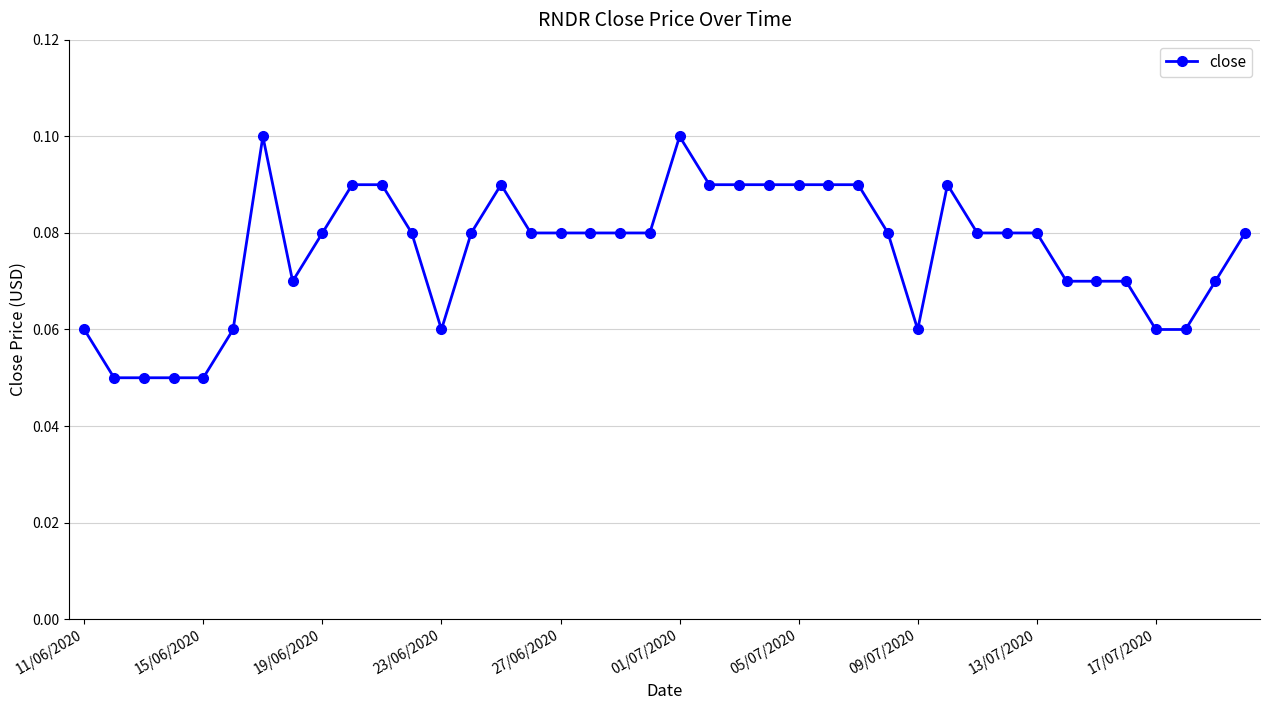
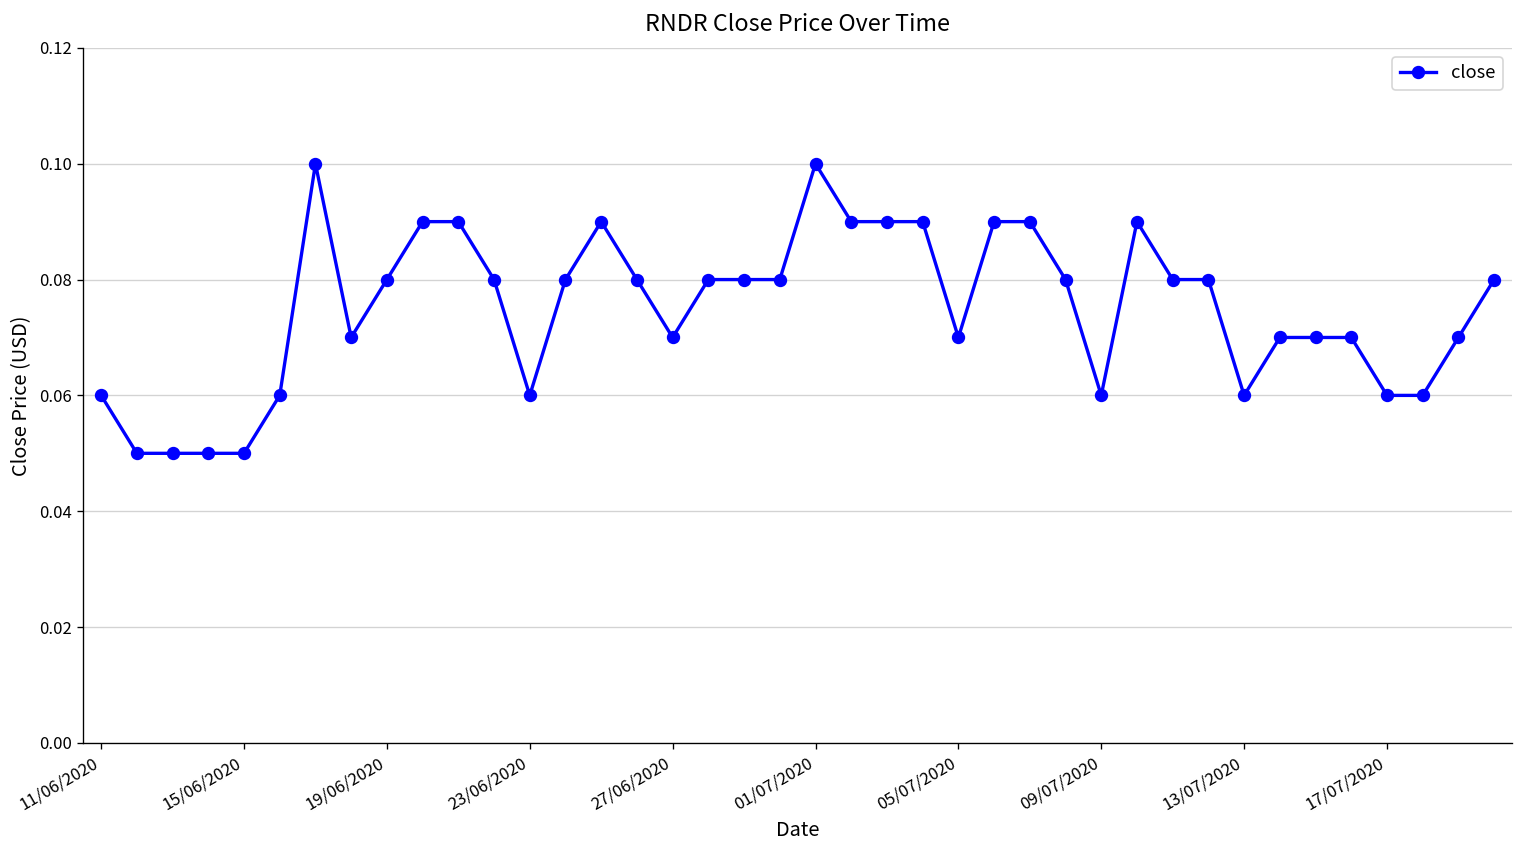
  {
    "11/06/2020": 0.06,
    "15/06/2020": 0.05,
    "19/06/2020": 0.08,
    "23/06/2020": 0.06,
-   "27/06/2020": 0.08,
+   "27/06/2020": 0.07,
    "01/07/2020": 0.10,
-   "05/07/2020": 0.09,
+   "05/07/2020": 0.07,
    "09/07/2020": 0.06,
-   "13/07/2020": 0.08,
+   "13/07/2020": 0.06,
    "17/07/2020": 0.06
  }
